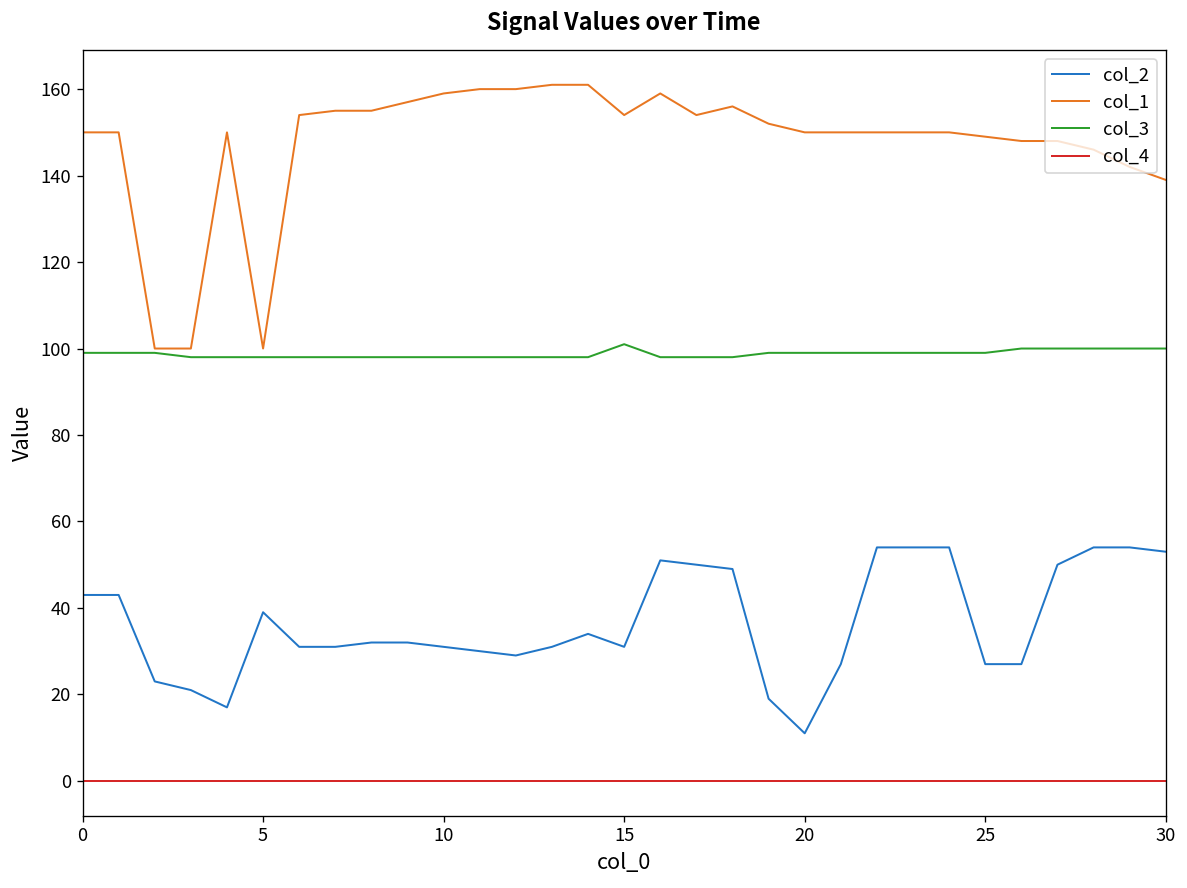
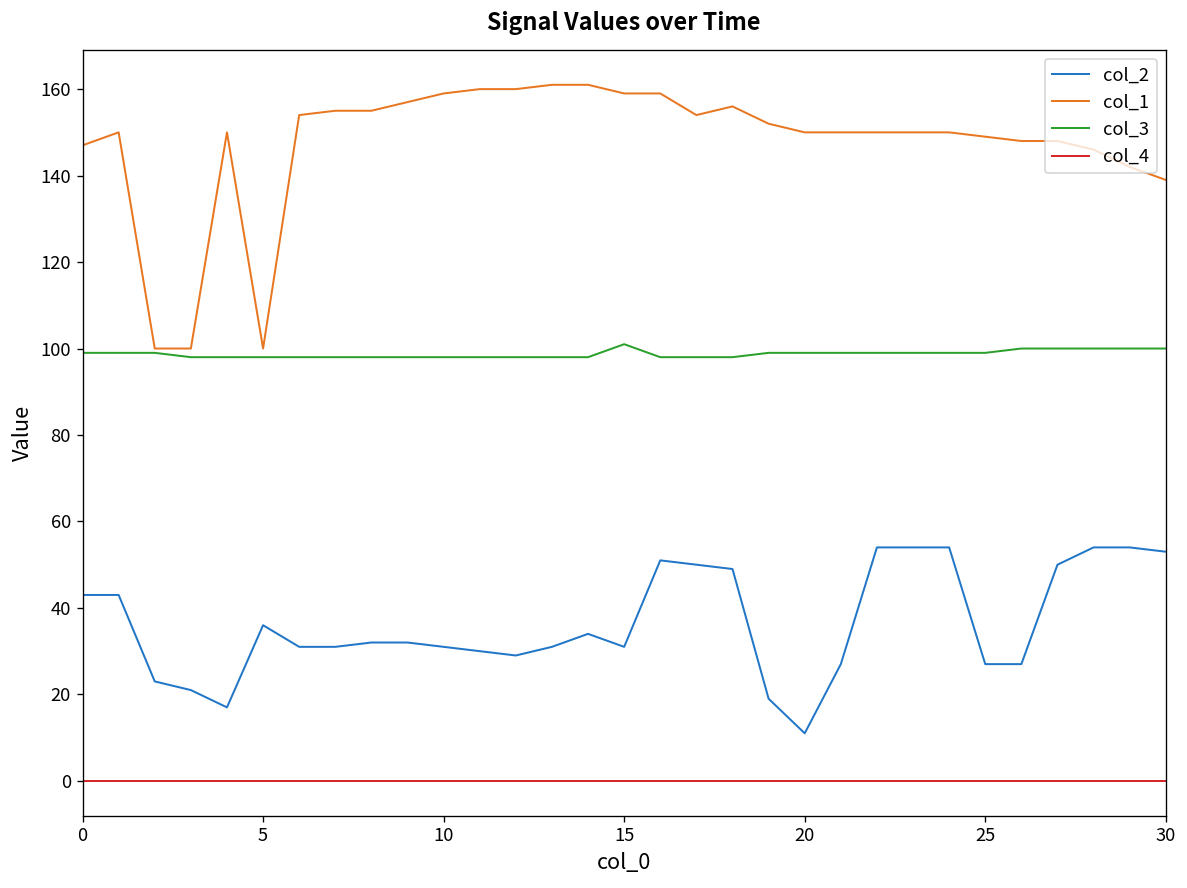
  {
    "col_2": {
      "0": 43,
-     "5": 39,
+     "5": 36,
      "10": 31,
      "15": 31,
      "20": 11,
      "25": 27,
      "30": 53
    },
    "col_1": {
-     "0": 150,
+     "0": 147,
      "5": 100,
      "10": 159,
-     "15": 154,
+     "15": 159,
      "20": 150,
      "25": 149,
      "30": 139
    },
    "col_3": {
      "0": 99,
      "5": 98,
      "10": 98,
      "15": 101,
      "20": 99,
      "25": 99,
      "30": 100
    },
    "col_4": {
      "0": 0,
      "5": 0,
      "10": 0,
      "15": 0,
      "20": 0,
      "25": 0,
      "30": 0
    }
  }
